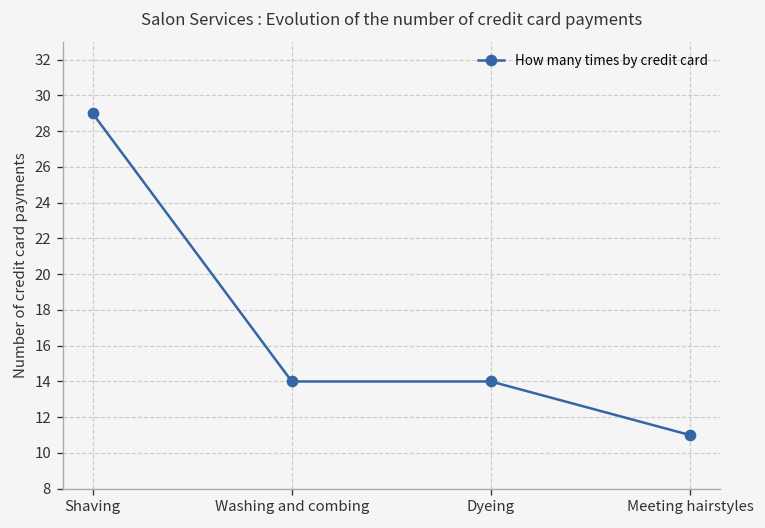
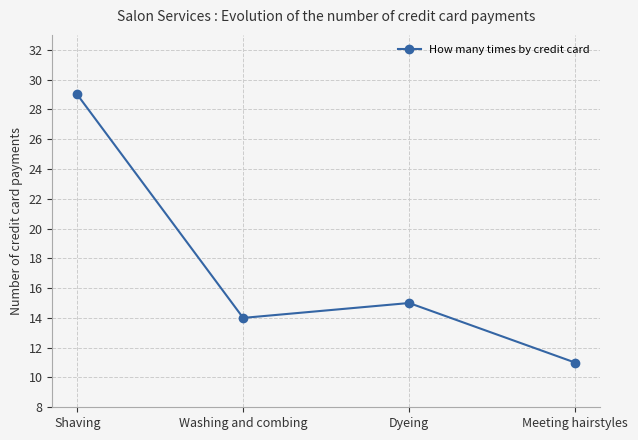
  {
    "Shaving": 29,
    "Washing and combing": 14,
-   "Dyeing": 14,
+   "Dyeing": 15,
    "Meeting hairstyles": 11
  }
